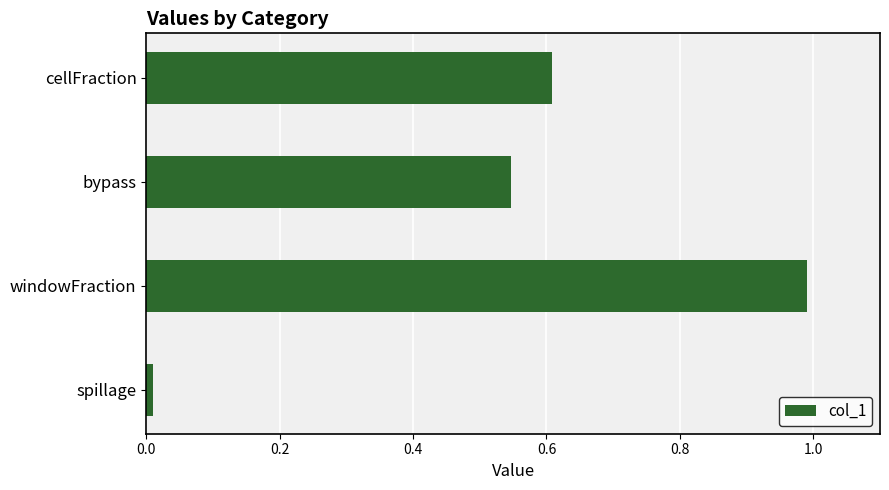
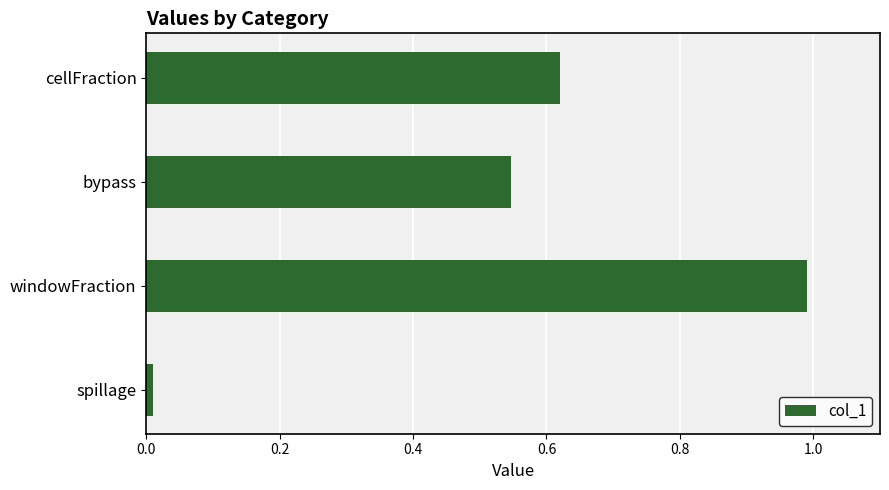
  {
-   "cellFraction": 0.61,
+   "cellFraction": 0.62,
    "bypass": 0.55,
    "windowFraction": 0.99,
    "spillage": 0.01
  }
